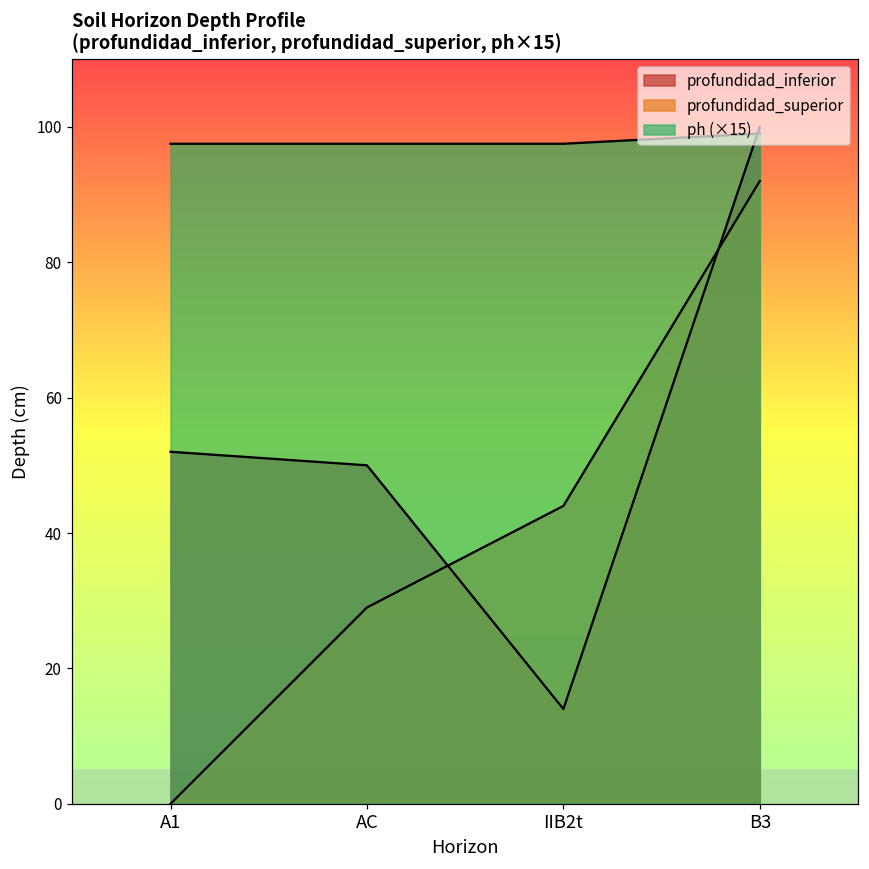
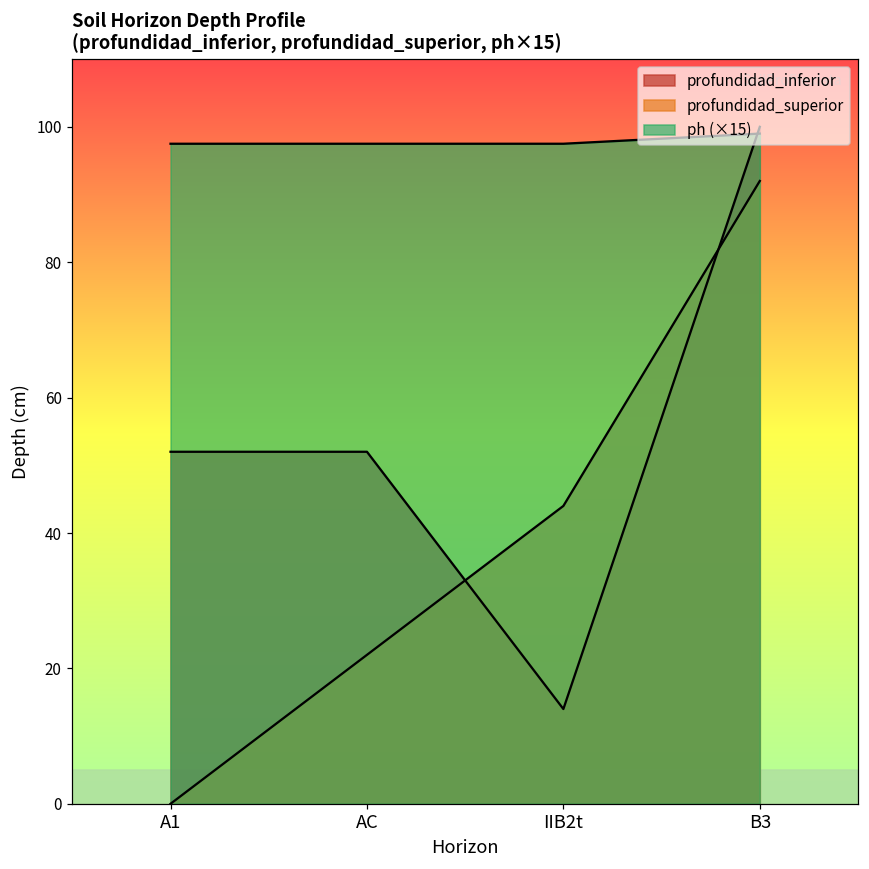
  {
    "profundidad_inferior": {
      "A1": 52,
-     "AC": 50,
+     "AC": 52,
      "IIB2t": 14
    },
    "profundidad_superior": {
-     "AC": 29,
+     "AC": 22,
      "IIB2t": 44,
      "B3": 92
    },
    "ph (×15)": {
      "A1": 98,
      "AC": 98,
      "IIB2t": 98
    }
  }
